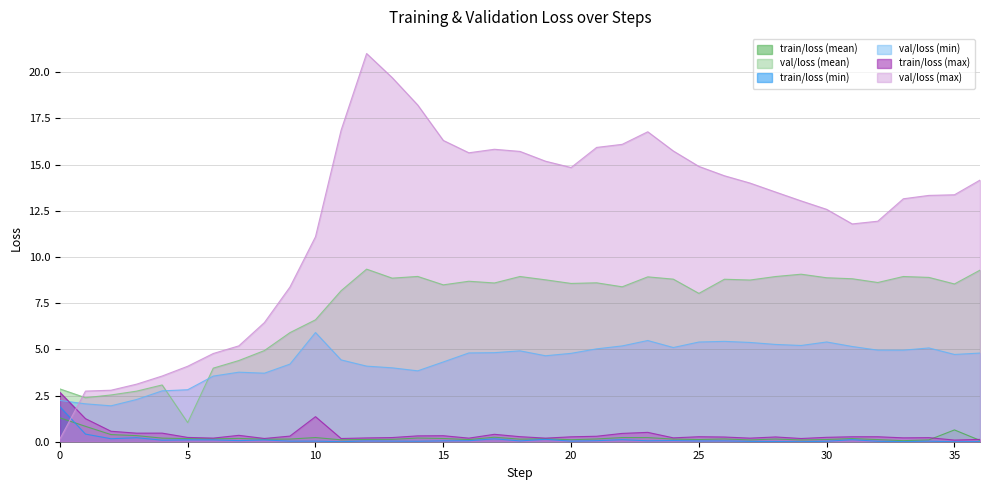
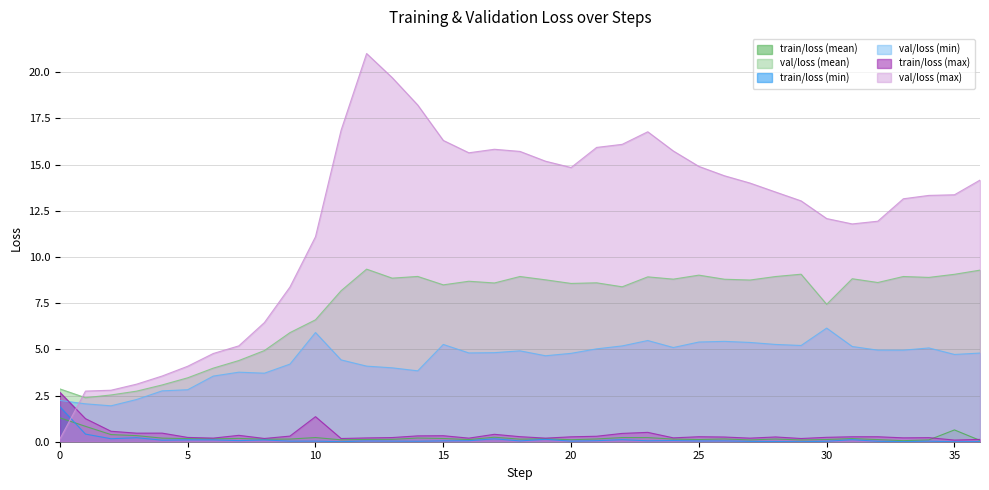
  {
    "train/loss (mean)": {
      "0": 1.3,
      "10": 0.2,
      "35": 0.6
    },
    "val/loss (mean)": {
      "0": 2.9,
-     "5": 1.0,
+     "5": 3.5,
      "10": 6.6,
      "15": 8.5,
      "20": 8.6,
-     "25": 8.0,
-     "30": 8.9,
-     "35": 8.5
+     "25": 9.0,
+     "30": 7.4,
+     "35": 9.1
    },
    "train/loss (min)": {
      "0": 1.9,
      "10": 0.0
    },
    "val/loss (min)": {
      "0": 2.2,
      "5": 2.8,
      "10": 5.9,
-     "15": 4.3,
+     "15": 5.3,
      "20": 4.8,
      "25": 5.4,
-     "30": 5.4,
+     "30": 6.2,
      "35": 4.7
    },
    "train/loss (max)": {
      "0": 2.7,
      "10": 1.4,
      "15": 0.3,
      "20": 0.3,
      "25": 0.3
    },
    "val/loss (max)": {
      "0": 0.2,
      "5": 4.1,
      "10": 11.1,
      "15": 16.3,
      "20": 14.8,
      "25": 14.9,
-     "30": 12.6,
+     "30": 12.1,
      "35": 13.4
    }
  }
